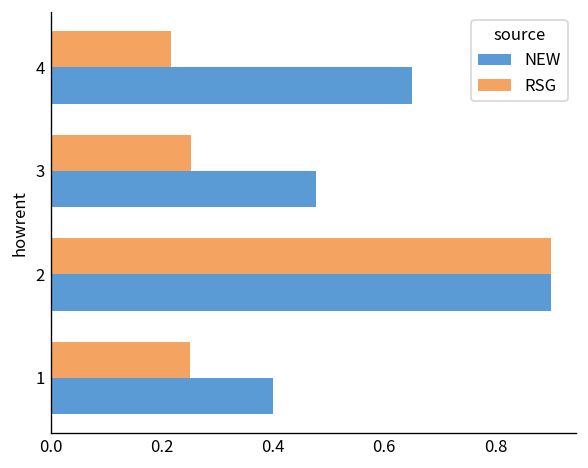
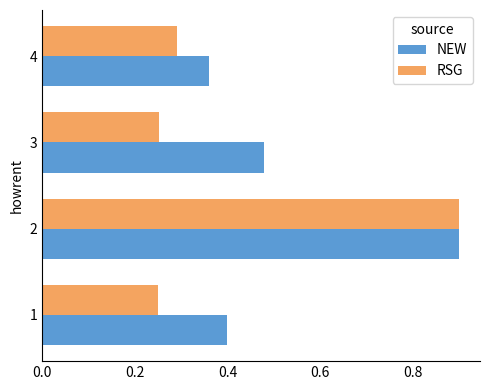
  {
    "NEW": {
-     "4": 0.65,
+     "4": 0.36,
      "3": 0.48,
      "2": 0.90,
      "1": 0.40
    },
    "RSG": {
-     "4": 0.22,
+     "4": 0.29,
      "3": 0.25,
      "2": 0.90,
      "1": 0.25
    }
  }
